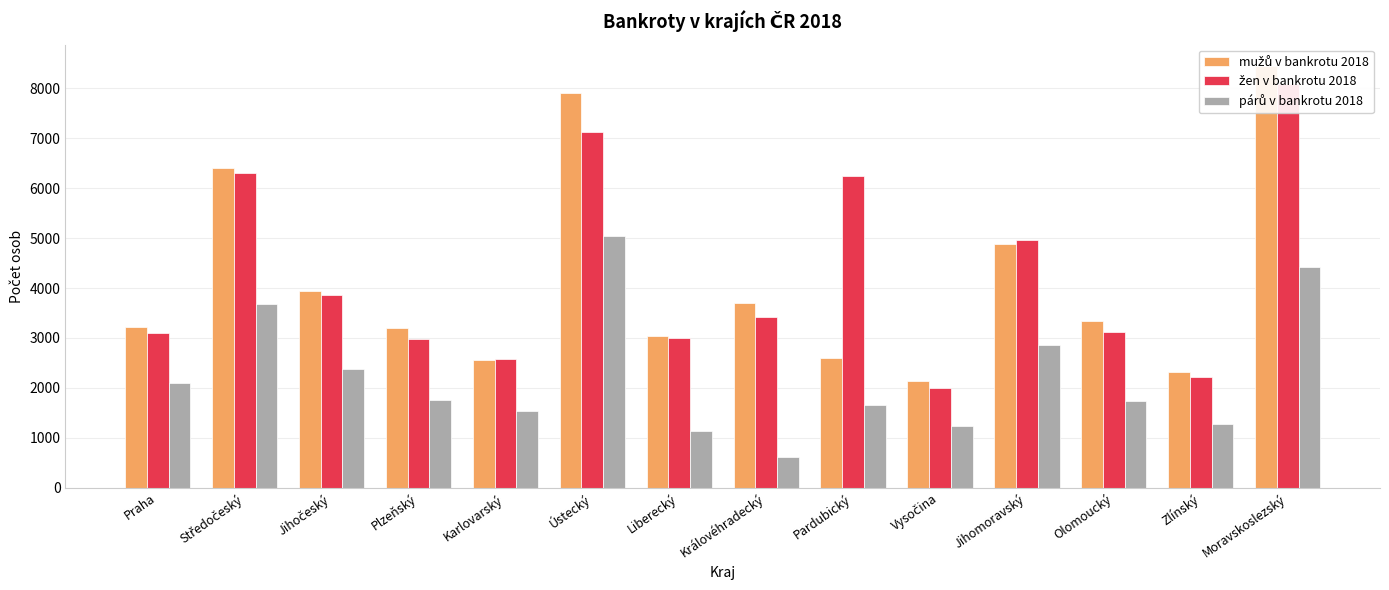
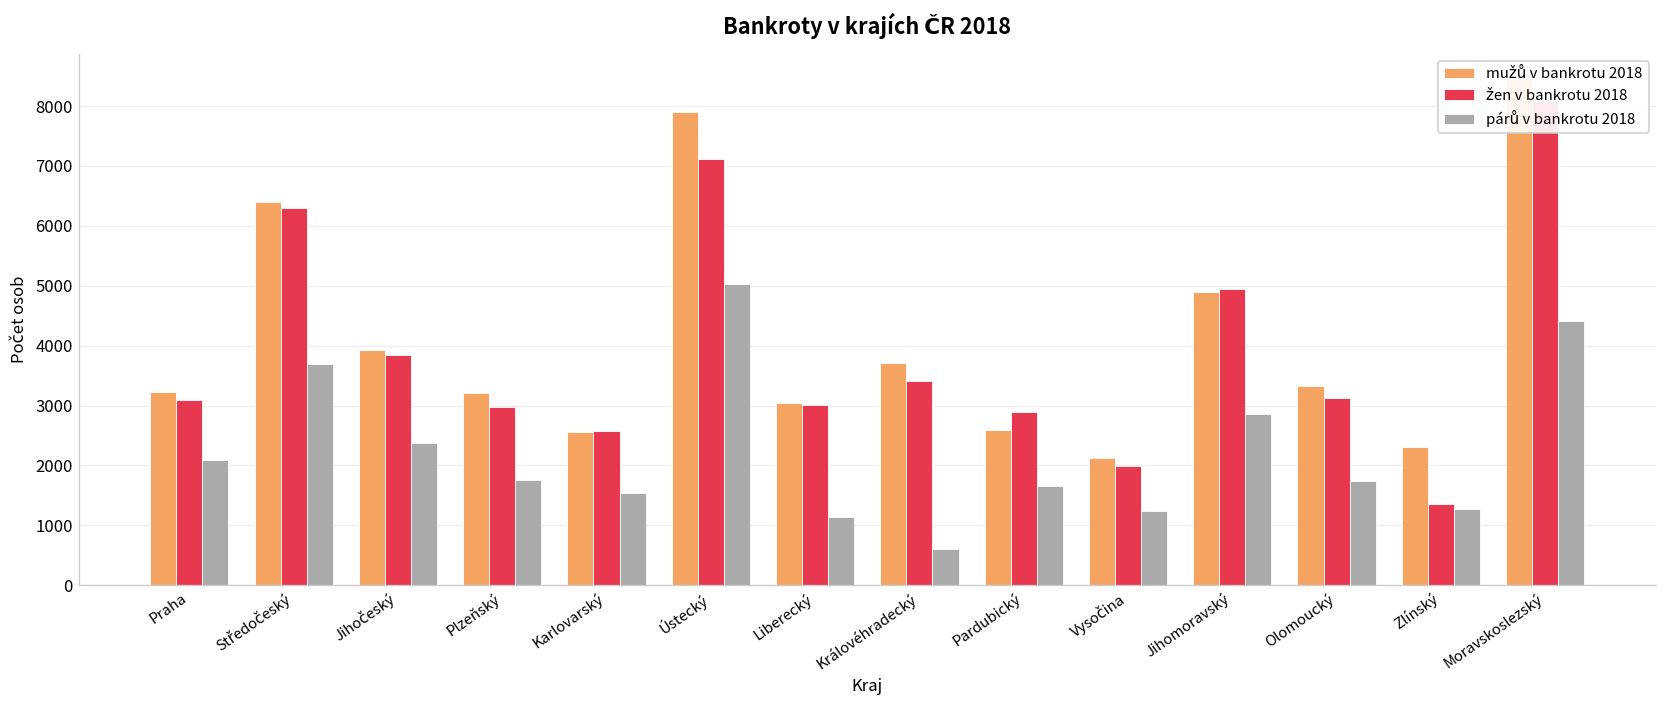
  {
    "mužů v bankrotu 2018": {
      "Praha": 3200,
      "Středočeský": 6400,
      "Jihočeský": 3900,
      "Plzeňský": 3200,
      "Karlovarský": 2600,
      "Ústecký": 7900,
      "Liberecký": 3000,
      "Královéhradecký": 3700,
      "Pardubický": 2600,
      "Vysočina": 2100,
      "Jihomoravský": 4900,
      "Olomoucký": 3300,
      "Zlínský": 2300
    },
    "žen v bankrotu 2018": {
      "Praha": 3100,
      "Středočeský": 6300,
      "Jihočeský": 3900,
      "Plzeňský": 3000,
      "Karlovarský": 2600,
      "Ústecký": 7100,
      "Liberecký": 3000,
      "Královéhradecký": 3400,
-     "Pardubický": 6300,
+     "Pardubický": 2900,
      "Vysočina": 2000,
      "Jihomoravský": 5000,
      "Olomoucký": 3100,
-     "Zlínský": 2200
+     "Zlínský": 1400
    },
    "párů v bankrotu 2018": {
      "Praha": 2100,
      "Středočeský": 3700,
      "Jihočeský": 2400,
      "Plzeňský": 1800,
      "Karlovarský": 1500,
      "Ústecký": 5000,
      "Liberecký": 1100,
      "Královéhradecký": 600,
      "Pardubický": 1700,
      "Vysočina": 1200,
      "Jihomoravský": 2900,
      "Olomoucký": 1700,
      "Zlínský": 1300,
      "Moravskoslezský": 4400
    }
  }
